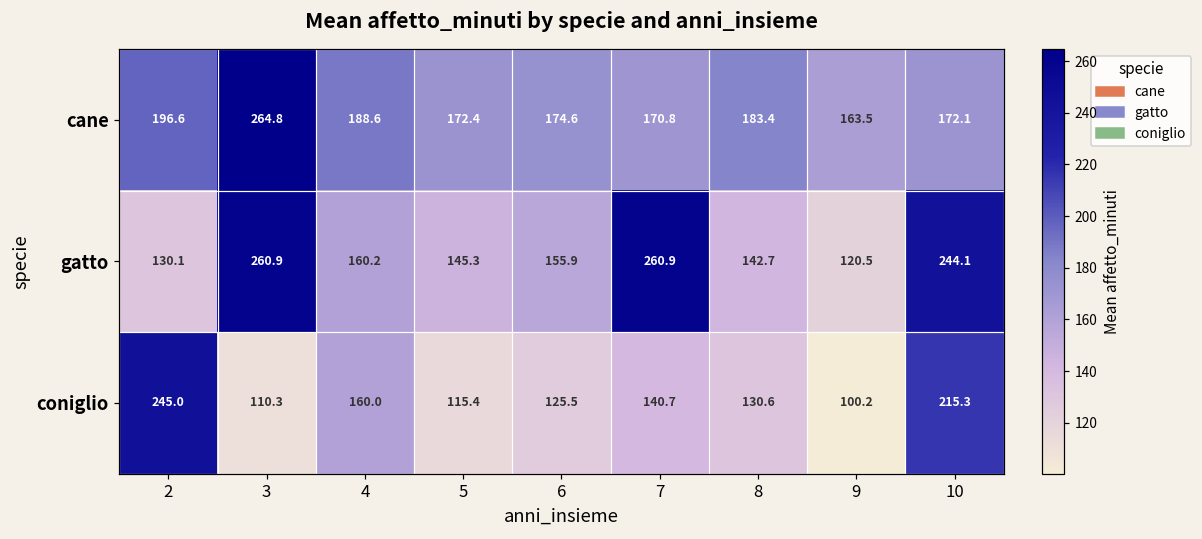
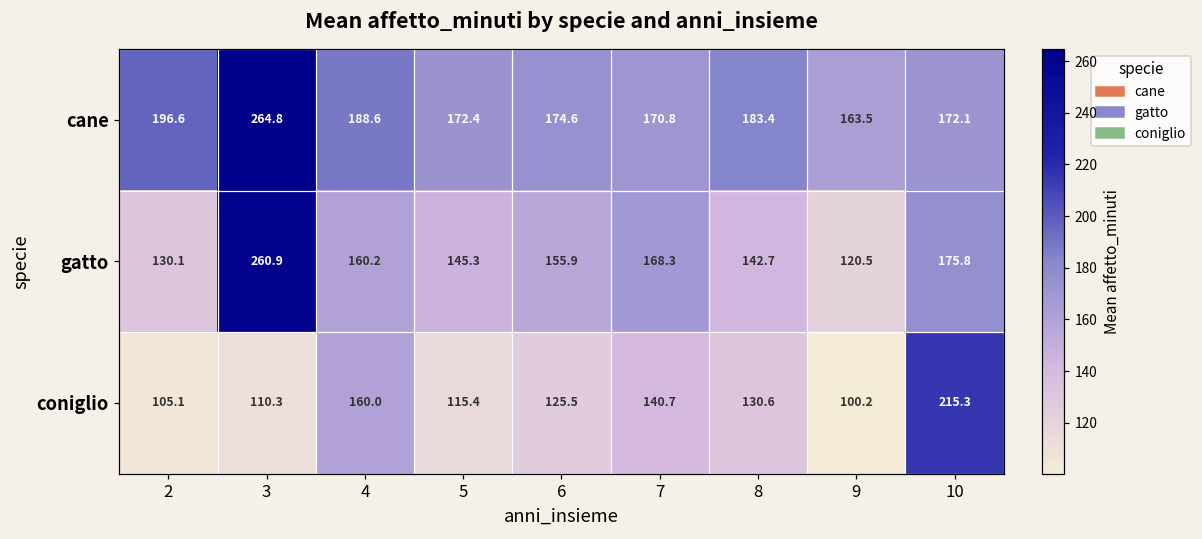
  {
    "cane": {
      "2": 196.6,
      "3": 264.8,
      "4": 188.6,
      "5": 172.4,
      "6": 174.6,
      "7": 170.8,
      "8": 183.4,
      "9": 163.5,
      "10": 172.1
    },
    "gatto": {
      "2": 130.1,
      "3": 260.9,
      "4": 160.2,
      "5": 145.3,
      "6": 155.9,
-     "7": 260.9,
+     "7": 168.3,
      "8": 142.7,
      "9": 120.5,
-     "10": 244.1
+     "10": 175.8
    },
    "coniglio": {
-     "2": 245.0,
+     "2": 105.1,
      "3": 110.3,
      "4": 160.0,
      "5": 115.4,
      "6": 125.5,
      "7": 140.7,
      "8": 130.6,
      "9": 100.2,
      "10": 215.3
    }
  }
